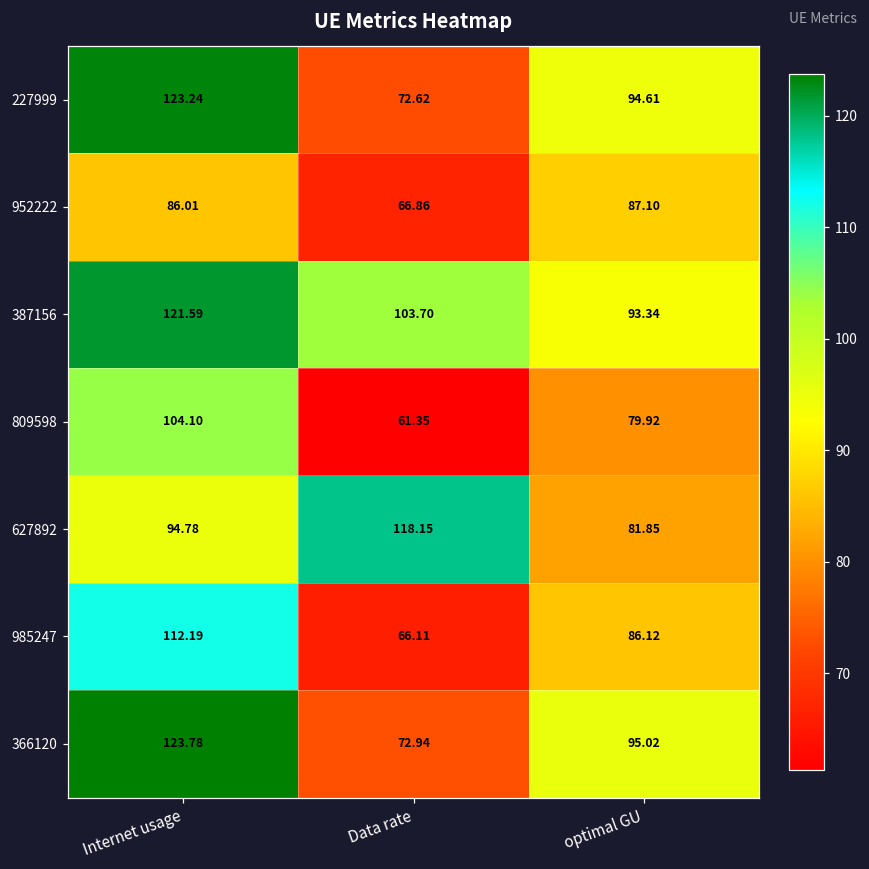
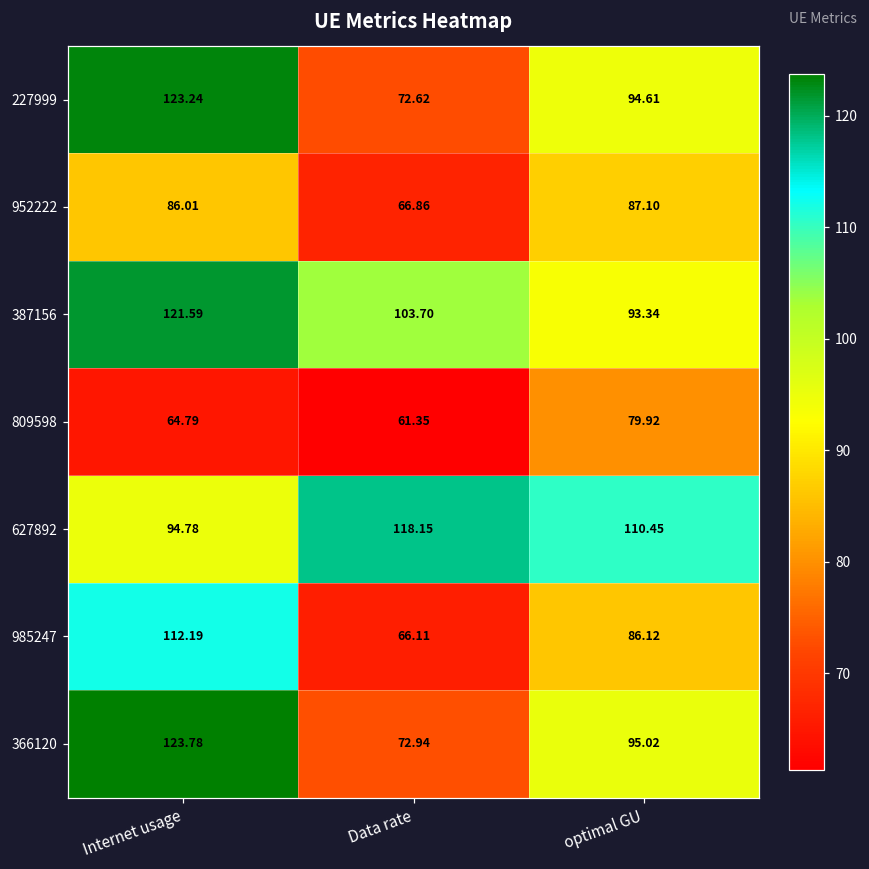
  {
    "227999": {
      "Internet usage": 123.24,
      "Data rate": 72.62,
      "optimal GU": 94.61
    },
    "952222": {
      "Internet usage": 86.01,
      "Data rate": 66.86,
      "optimal GU": 87.10
    },
    "387156": {
      "Internet usage": 121.59,
      "Data rate": 103.70,
      "optimal GU": 93.34
    },
    "809598": {
-     "Internet usage": 104.10,
+     "Internet usage": 64.79,
      "Data rate": 61.35,
      "optimal GU": 79.92
    },
    "627892": {
      "Internet usage": 94.78,
      "Data rate": 118.15,
-     "optimal GU": 81.85
+     "optimal GU": 110.45
    },
    "985247": {
      "Internet usage": 112.19,
      "Data rate": 66.11,
      "optimal GU": 86.12
    },
    "366120": {
      "Internet usage": 123.78,
      "Data rate": 72.94,
      "optimal GU": 95.02
    }
  }
